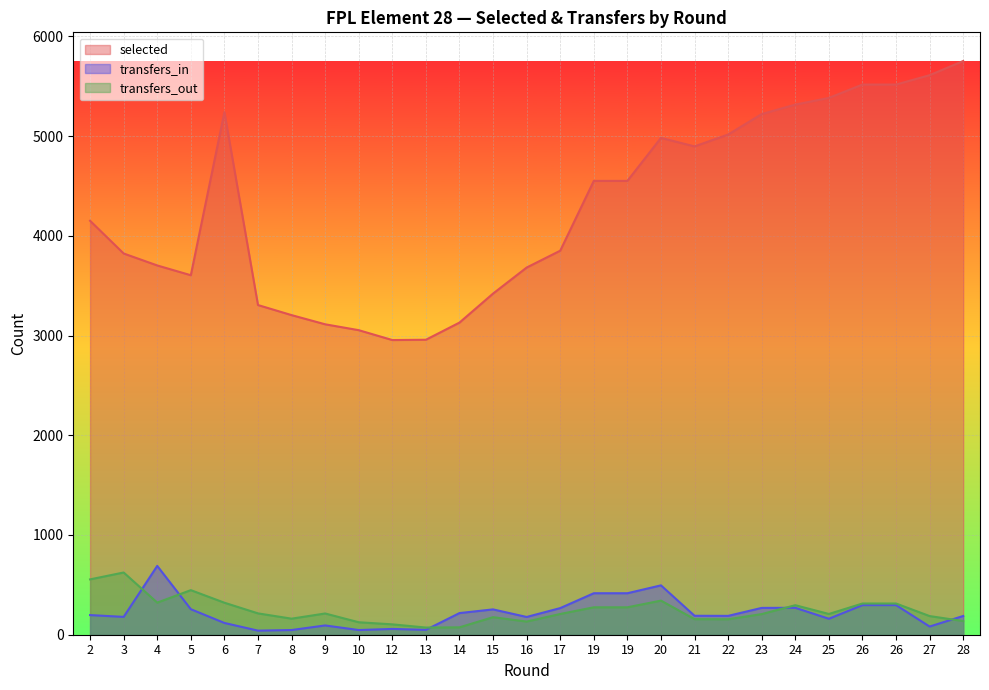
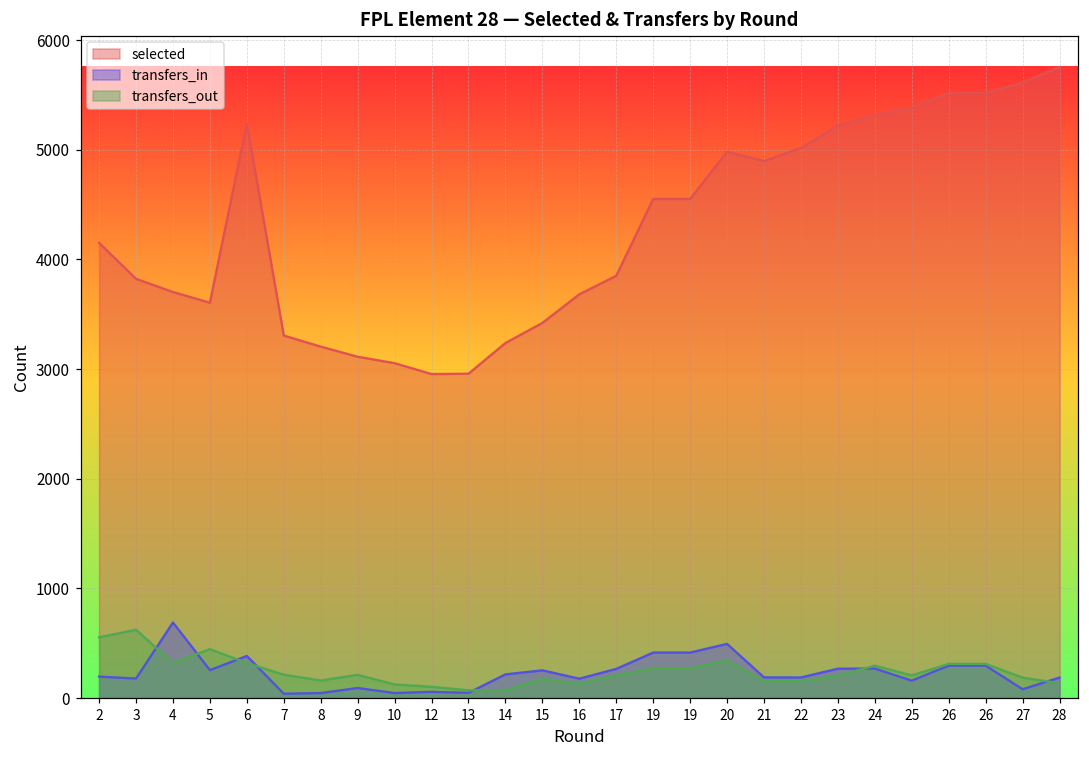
  {
    "selected": {
      "2": 4200,
      "3": 3800,
      "4": 3700,
      "5": 3600,
      "6": 5200,
      "7": 3300,
      "8": 3200,
      "9": 3100,
      "10": 3100,
      "12": 3000,
      "13": 3000,
-     "14": 3100,
+     "14": 3200,
      "15": 3400,
      "16": 3700,
      "17": 3900,
      "20": 5000,
      "21": 4900,
      "22": 5000,
      "23": 5200,
      "24": 5300,
      "25": 5400,
      "27": 5600,
      "28": 5800
    },
    "transfers_in": {
      "2": 200,
      "3": 200,
      "4": 700,
      "5": 300,
-     "6": 100,
+     "6": 400,
      "7": 0,
      "8": 0,
      "9": 100,
      "10": 0,
      "12": 100,
      "14": 200,
      "15": 300,
      "16": 200,
      "17": 300,
      "20": 500,
      "21": 200,
      "22": 200,
      "23": 300,
      "24": 300,
      "25": 200,
      "27": 100,
      "28": 200
    },
    "transfers_out": {
      "2": 600,
      "3": 600,
      "4": 300,
      "5": 400,
      "6": 300,
      "7": 200,
      "8": 200,
      "9": 200,
      "10": 100,
      "12": 100,
      "14": 100,
      "15": 200,
      "16": 100,
      "17": 200,
      "20": 300,
      "21": 200,
      "22": 200,
      "23": 200,
      "24": 300,
      "25": 200,
      "27": 200,
      "28": 100
    }
  }
